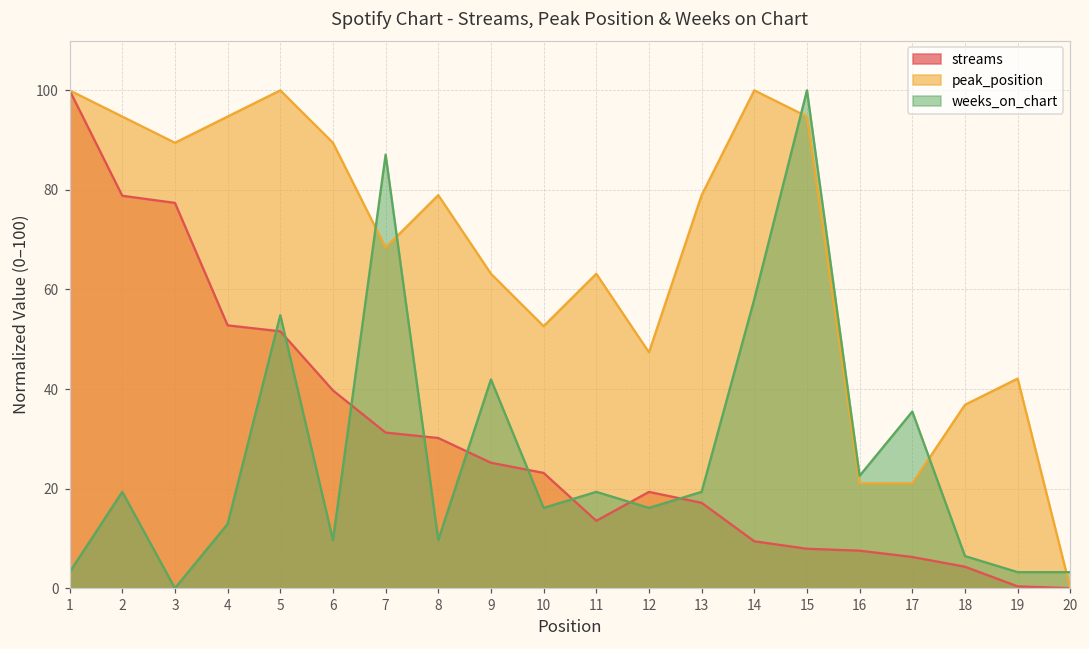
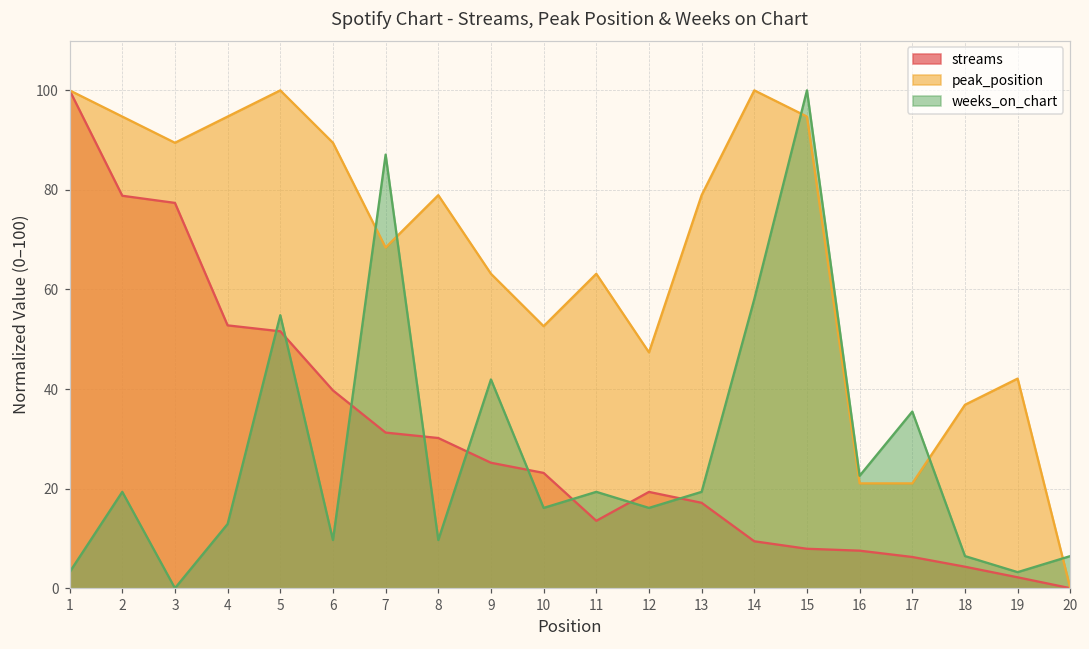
  {
    "streams": {
      "2": 79,
      "3": 77,
      "4": 53,
      "5": 52,
      "6": 40,
      "7": 31,
      "8": 30,
      "9": 25,
      "10": 23,
      "11": 14,
      "12": 19,
      "13": 17,
      "14": 9,
      "15": 8,
      "16": 8,
      "17": 6,
      "18": 4,
-     "19": 0
+     "19": 2
    },
    "peak_position": {
      "2": 95,
      "3": 89,
      "4": 95,
      "5": 100,
      "6": 89,
      "7": 68,
      "8": 79,
      "9": 63,
      "10": 53,
      "11": 63,
      "12": 47,
      "13": 79,
      "14": 100,
      "15": 95,
      "16": 21,
      "17": 21,
      "18": 37,
      "19": 42
    },
    "weeks_on_chart": {
      "1": 3,
      "2": 19,
      "3": 0,
      "4": 13,
      "5": 55,
      "6": 10,
      "7": 87,
      "8": 10,
      "9": 42,
      "10": 16,
      "11": 19,
      "12": 16,
      "13": 19,
      "14": 58,
      "15": 100,
      "16": 23,
      "17": 35,
      "18": 6,
      "19": 3,
-     "20": 3
+     "20": 6
    }
  }
